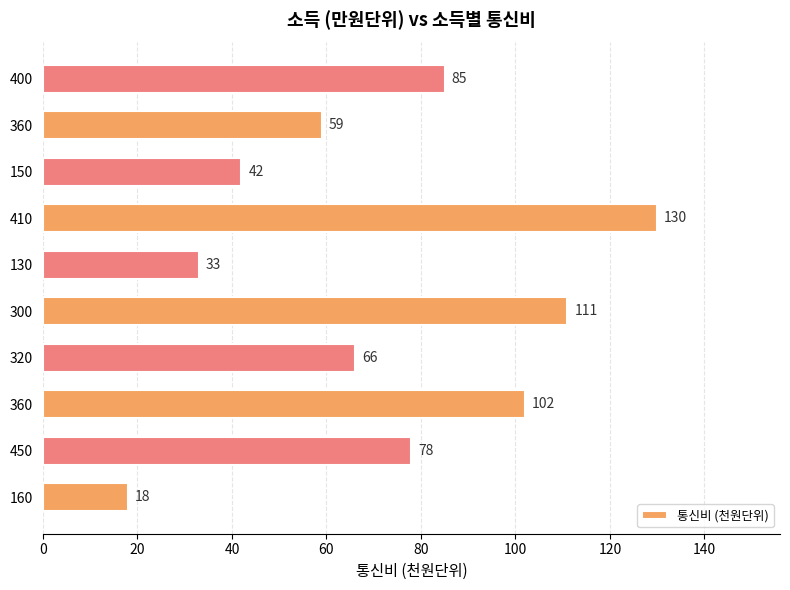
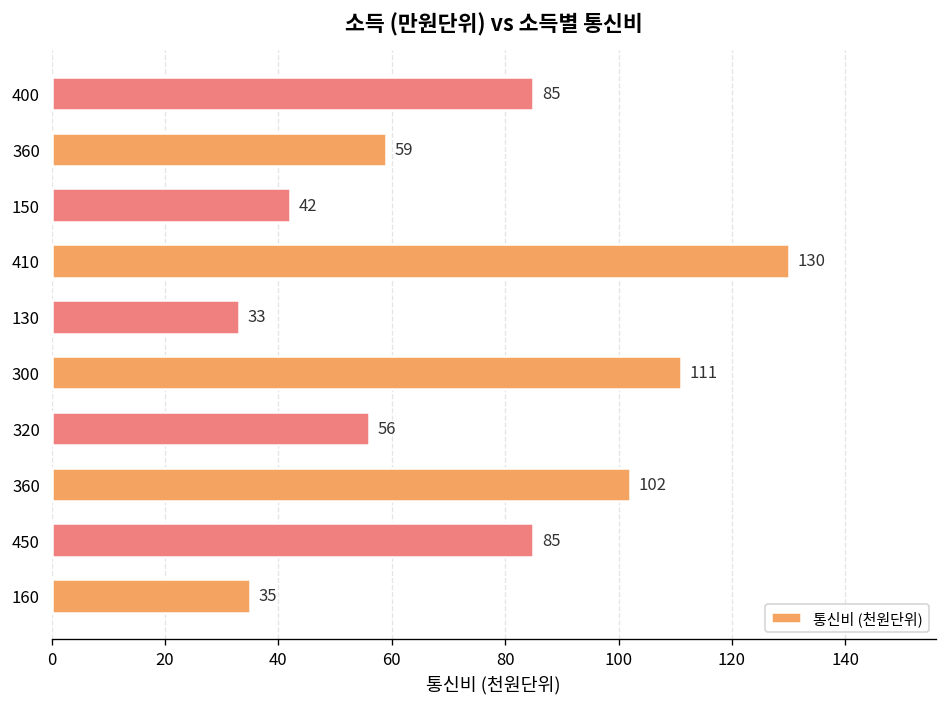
  {
    "400": 85,
    "150": 42,
    "410": 130,
    "130": 33,
    "300": 111,
-   "320": 66,
-   "450": 78,
-   "160": 18
+   "320": 56,
+   "450": 85,
+   "160": 35
  }
